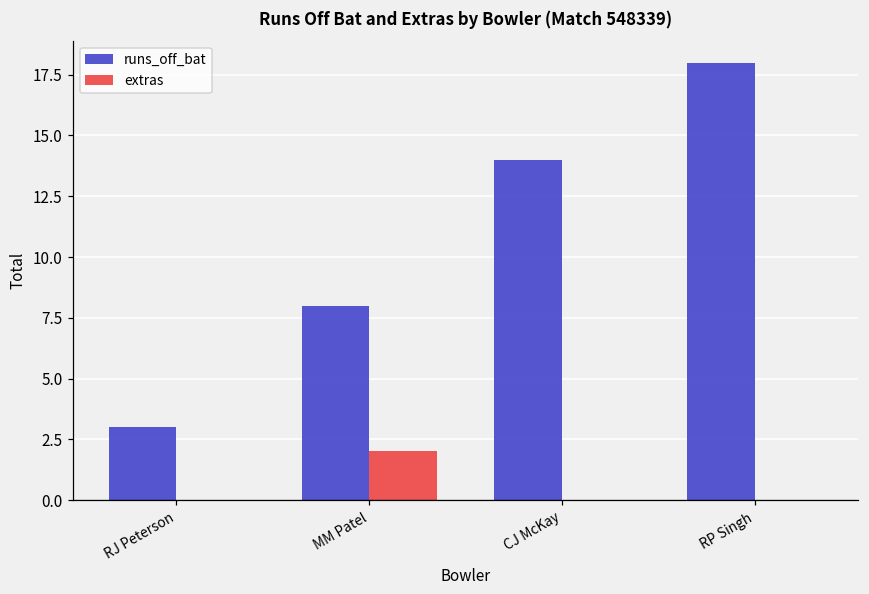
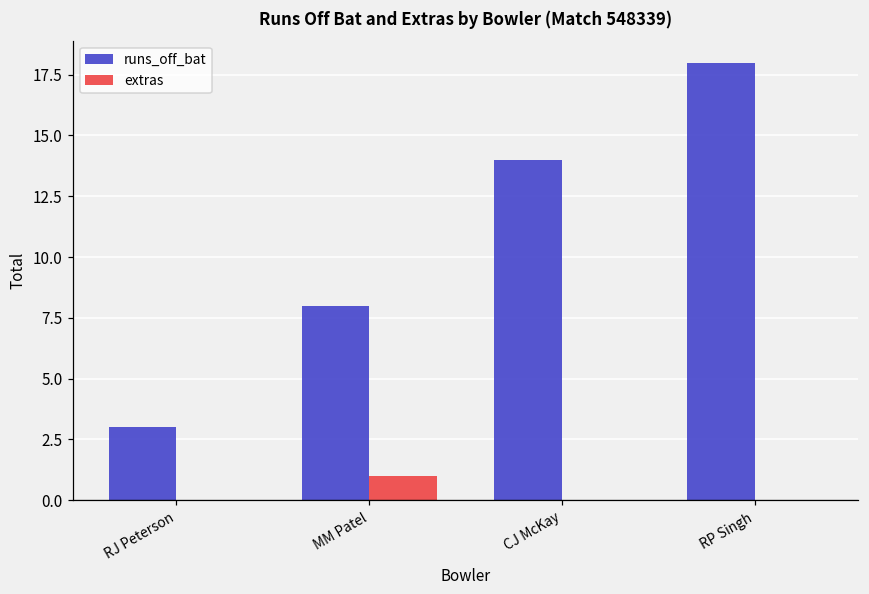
  {
    "runs_off_bat": {
      "RJ Peterson": 3,
      "MM Patel": 8,
      "CJ McKay": 14,
      "RP Singh": 18
    },
    "extras": {
      "RJ Peterson": 0,
-     "MM Patel": 2,
+     "MM Patel": 1,
      "CJ McKay": 0,
      "RP Singh": 0
    }
  }
